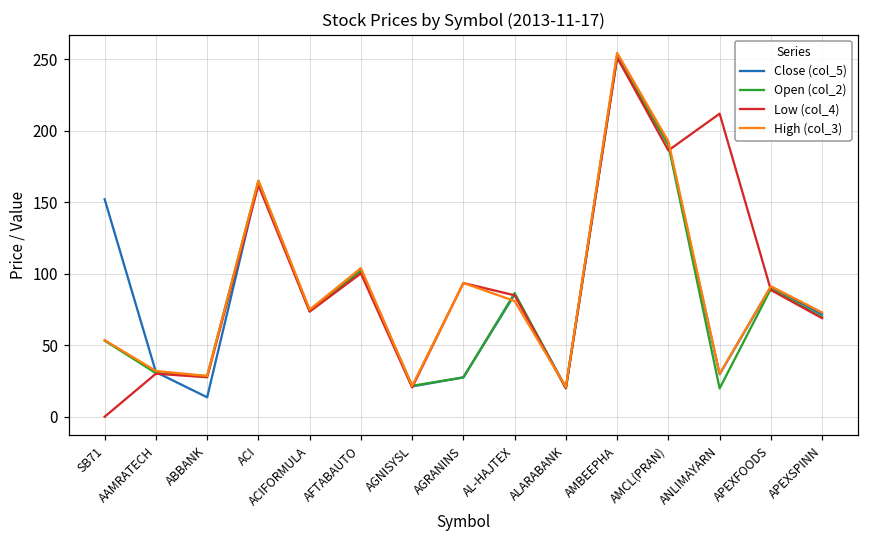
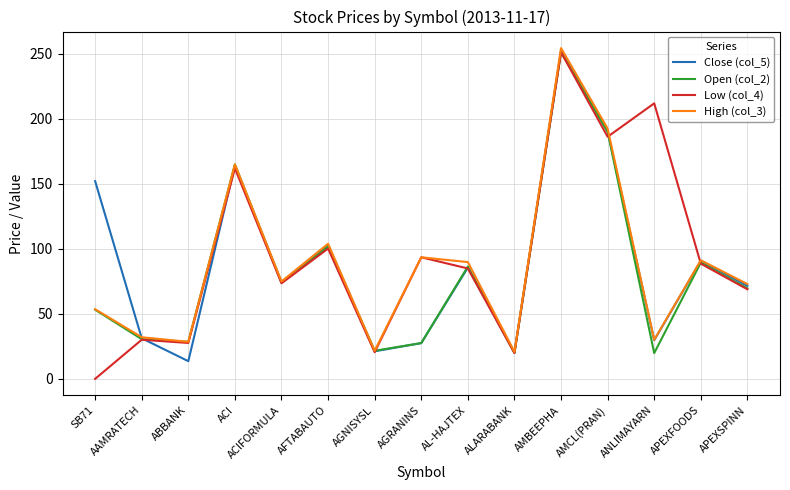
  {
    "Close (col_5)": {
      "SB71": 152,
      "ABBANK": 14
    },
    "Open (col_2)": {
      "ANLIMAYARN": 20
    },
    "Low (col_4)": {
      "SB71": 0,
      "ACI": 162,
      "AMCL(PRAN)": 186,
      "ANLIMAYARN": 212
    },
    "High (col_3)": {
-     "AL-HAJTEX": 81,
+     "AL-HAJTEX": 90,
      "AMBEEPHA": 254,
      "AMCL(PRAN)": 193
    }
  }
